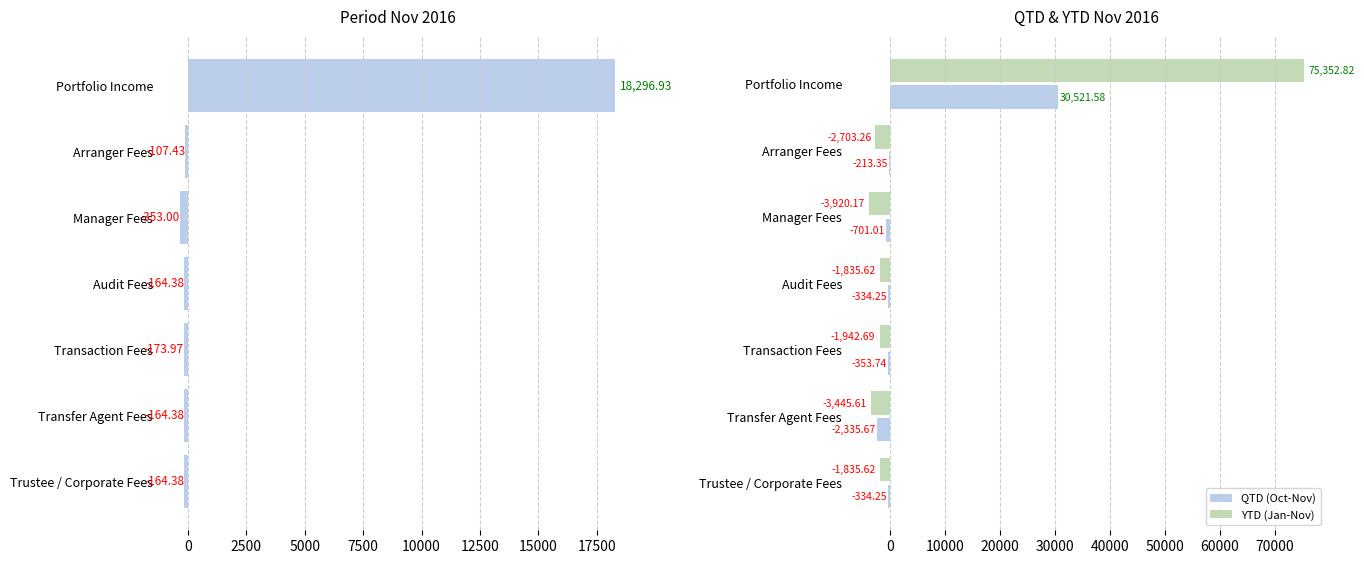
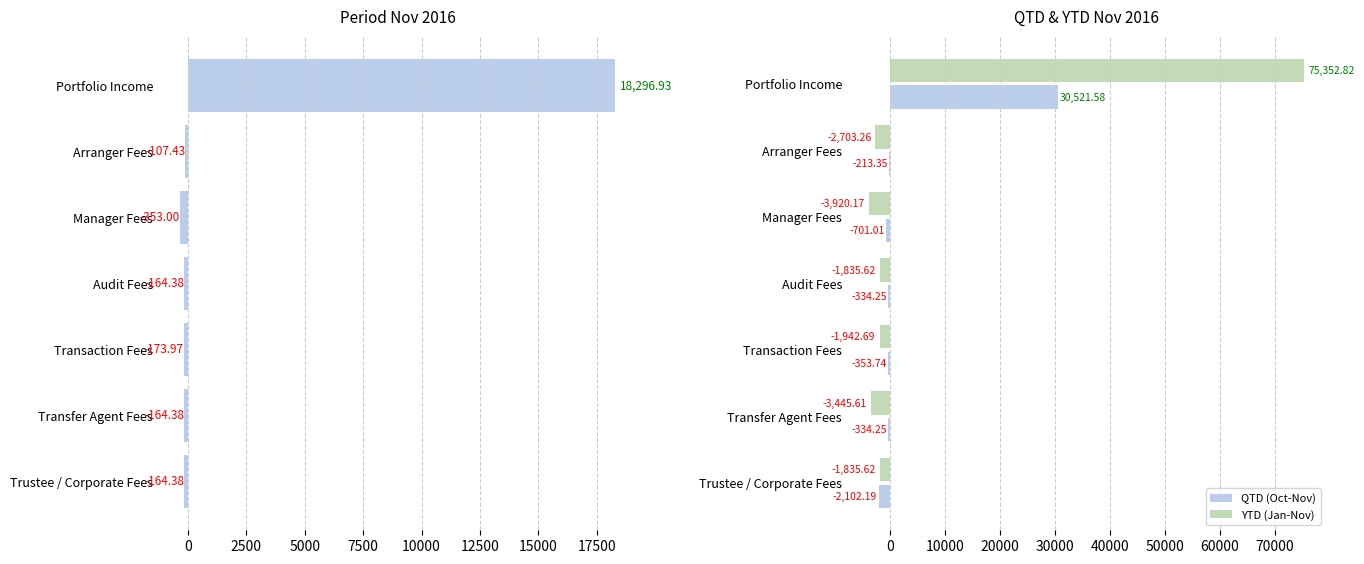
  {
    "Period Nov 2016": {
      "Portfolio Income": "18,296.93",
      "Arranger Fees": "-107.43",
      "Manager Fees": "-353.00",
      "Audit Fees": "-164.38",
      "Transaction Fees": "-173.97",
      "Transfer Agent Fees": "-164.38",
      "Trustee / Corporate Fees": "-164.38"
    },
    "QTD & YTD Nov 2016": {
      "QTD (Oct-Nov)": {
        "Portfolio Income": "30,521.58",
        "Arranger Fees": "-213.35",
        "Manager Fees": "-701.01",
        "Audit Fees": "-334.25",
        "Transaction Fees": "-353.74",
-       "Transfer Agent Fees": "-2,335.67",
-       "Trustee / Corporate Fees": "-334.25"
+       "Transfer Agent Fees": "-334.25",
+       "Trustee / Corporate Fees": "-2,102.19"
      },
      "YTD (Jan-Nov)": {
        "Portfolio Income": "75,352.82",
        "Arranger Fees": "-2,703.26",
        "Manager Fees": "-3,920.17",
        "Audit Fees": "-1,835.62",
        "Transaction Fees": "-1,942.69",
        "Transfer Agent Fees": "-3,445.61",
        "Trustee / Corporate Fees": "-1,835.62"
      }
    }
  }
